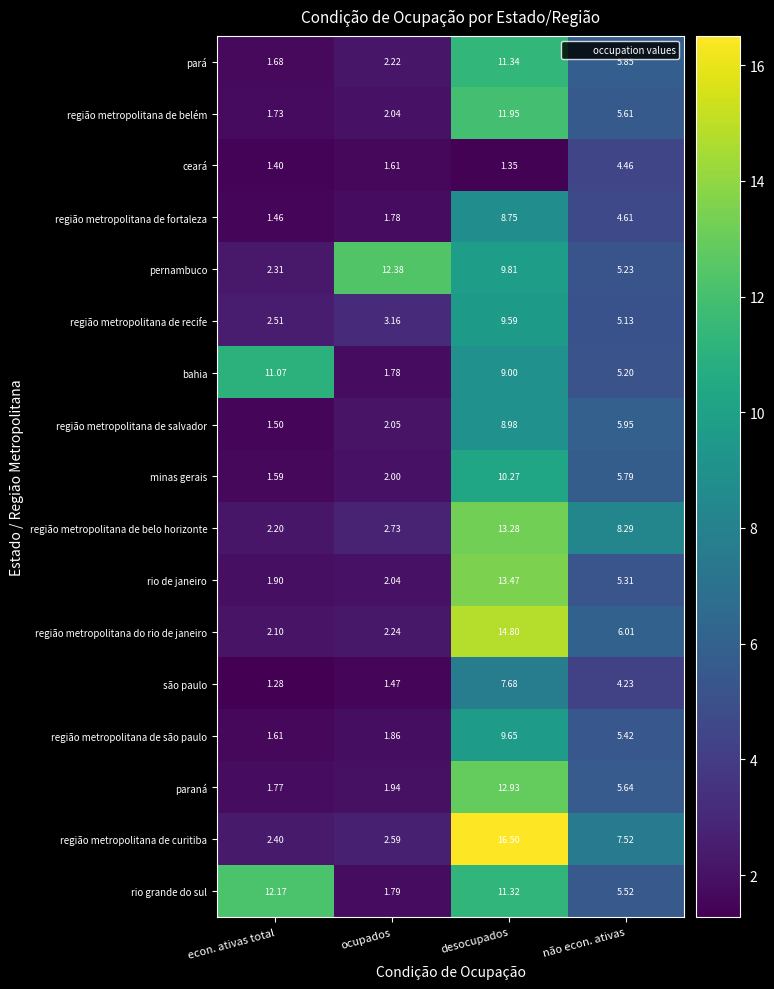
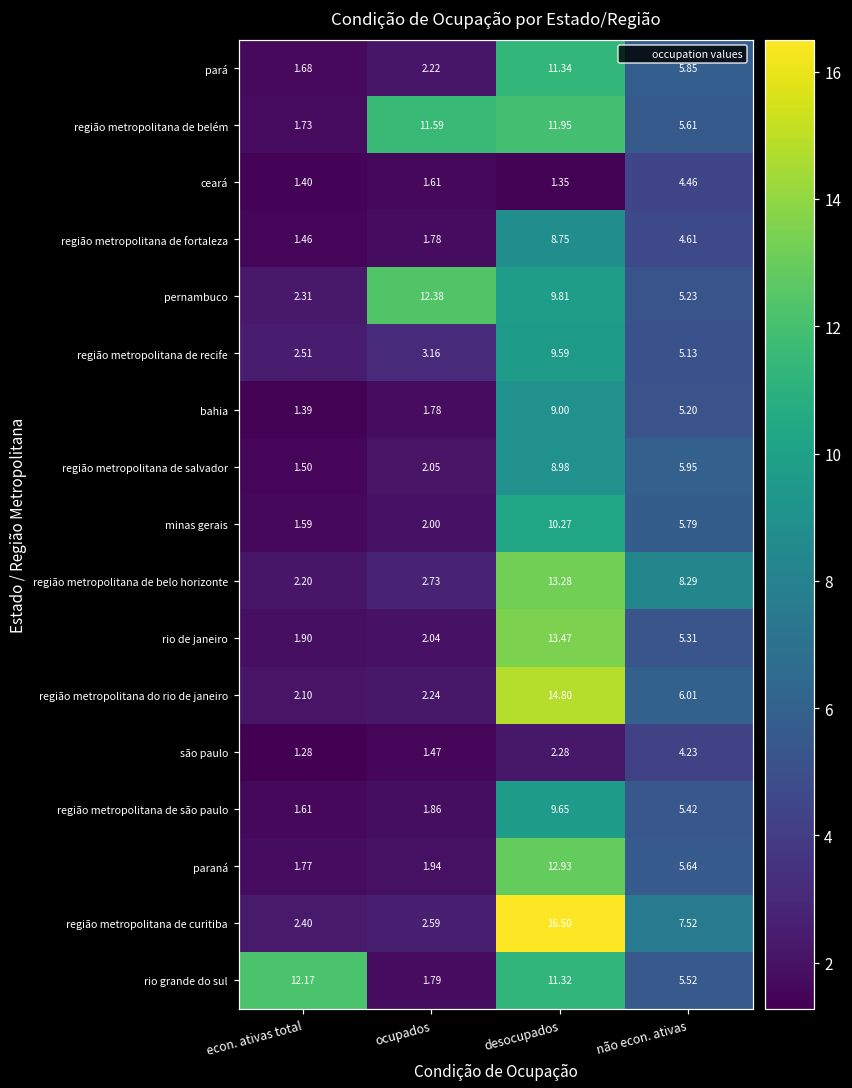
  {
    "pará": {
      "econ. ativas total": 1.68,
      "ocupados": 2.22,
      "desocupados": 11.34
    },
    "região metropolitana de belém": {
      "econ. ativas total": 1.73,
-     "ocupados": 2.04,
+     "ocupados": 11.59,
      "desocupados": 11.95,
      "não econ. ativas": 5.61
    },
    "ceará": {
      "econ. ativas total": 1.40,
      "ocupados": 1.61,
      "desocupados": 1.35,
      "não econ. ativas": 4.46
    },
    "região metropolitana de fortaleza": {
      "econ. ativas total": 1.46,
      "ocupados": 1.78,
      "desocupados": 8.75,
      "não econ. ativas": 4.61
    },
    "pernambuco": {
      "econ. ativas total": 2.31,
      "ocupados": 12.38,
      "desocupados": 9.81,
      "não econ. ativas": 5.23
    },
    "região metropolitana de recife": {
      "econ. ativas total": 2.51,
      "ocupados": 3.16,
      "desocupados": 9.59,
      "não econ. ativas": 5.13
    },
    "bahia": {
-     "econ. ativas total": 11.07,
+     "econ. ativas total": 1.39,
      "ocupados": 1.78,
      "desocupados": 9.00,
      "não econ. ativas": 5.20
    },
    "região metropolitana de salvador": {
      "econ. ativas total": 1.50,
      "ocupados": 2.05,
      "desocupados": 8.98,
      "não econ. ativas": 5.95
    },
    "minas gerais": {
      "econ. ativas total": 1.59,
      "ocupados": 2.00,
      "desocupados": 10.27,
      "não econ. ativas": 5.79
    },
    "região metropolitana de belo horizonte": {
      "econ. ativas total": 2.20,
      "ocupados": 2.73,
      "desocupados": 13.28,
      "não econ. ativas": 8.29
    },
    "rio de janeiro": {
      "econ. ativas total": 1.90,
      "ocupados": 2.04,
      "desocupados": 13.47,
      "não econ. ativas": 5.31
    },
    "região metropolitana do rio de janeiro": {
      "econ. ativas total": 2.10,
      "ocupados": 2.24,
      "desocupados": 14.80,
      "não econ. ativas": 6.01
    },
    "são paulo": {
      "econ. ativas total": 1.28,
      "ocupados": 1.47,
-     "desocupados": 7.68,
+     "desocupados": 2.28,
      "não econ. ativas": 4.23
    },
    "região metropolitana de são paulo": {
      "econ. ativas total": 1.61,
      "ocupados": 1.86,
      "desocupados": 9.65,
      "não econ. ativas": 5.42
    },
    "paraná": {
      "econ. ativas total": 1.77,
      "ocupados": 1.94,
      "desocupados": 12.93,
      "não econ. ativas": 5.64
    },
    "região metropolitana de curitiba": {
      "econ. ativas total": 2.40,
      "ocupados": 2.59,
      "desocupados": 16.50,
      "não econ. ativas": 7.52
    },
    "rio grande do sul": {
      "econ. ativas total": 12.17,
      "ocupados": 1.79,
      "desocupados": 11.32,
      "não econ. ativas": 5.52
    }
  }
